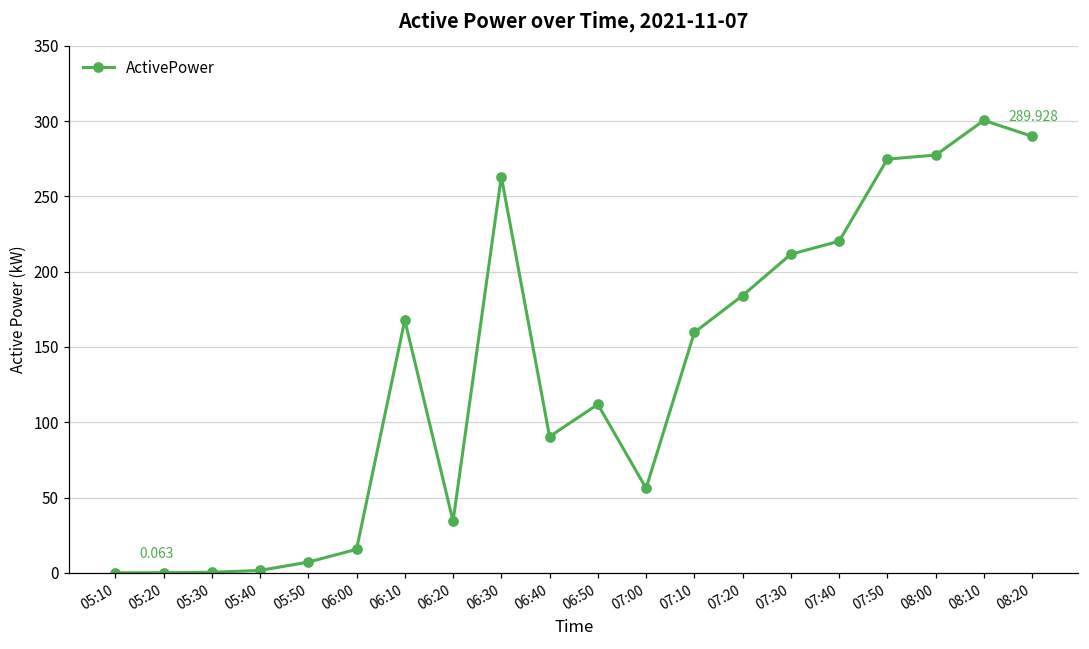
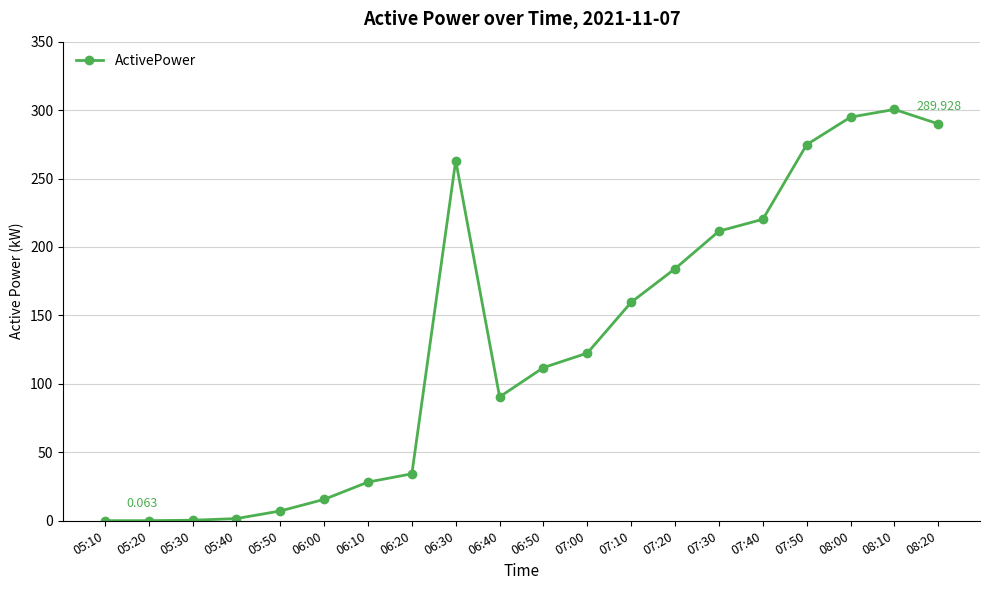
  {
    "05:30": 0,
    "05:40": 2,
    "05:50": 7,
    "06:00": 16,
-   "06:10": 168,
+   "06:10": 28,
    "06:20": 34,
    "06:30": 263,
    "06:40": 91,
    "06:50": 112,
-   "07:00": 56,
+   "07:00": 122,
    "07:10": 160,
    "07:20": 184,
    "07:30": 212,
    "07:40": 220,
    "07:50": 275,
-   "08:00": 277,
+   "08:00": 295,
    "08:10": 300
  }
